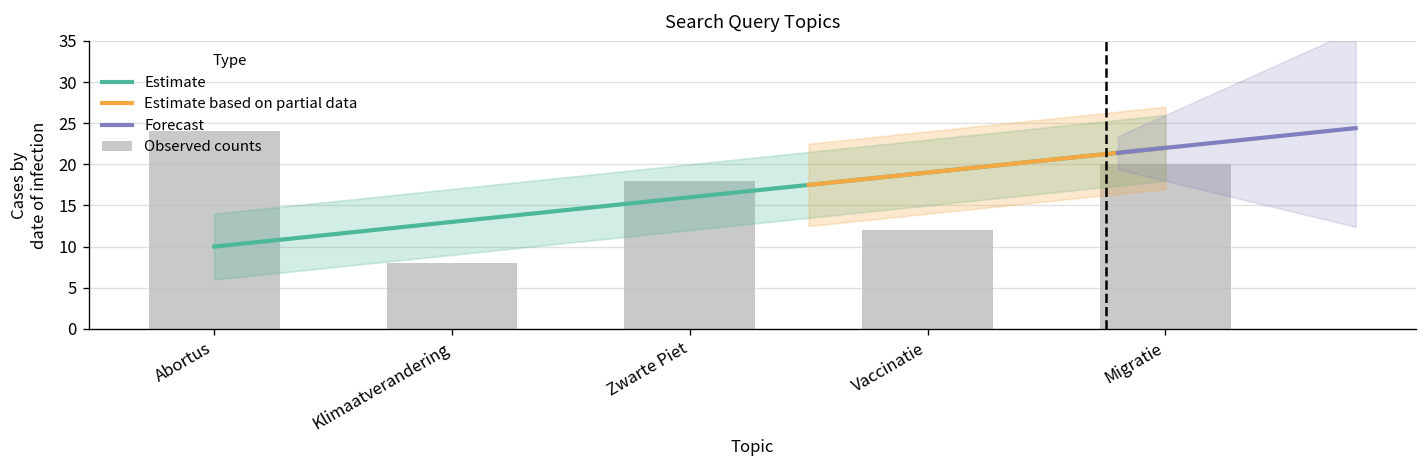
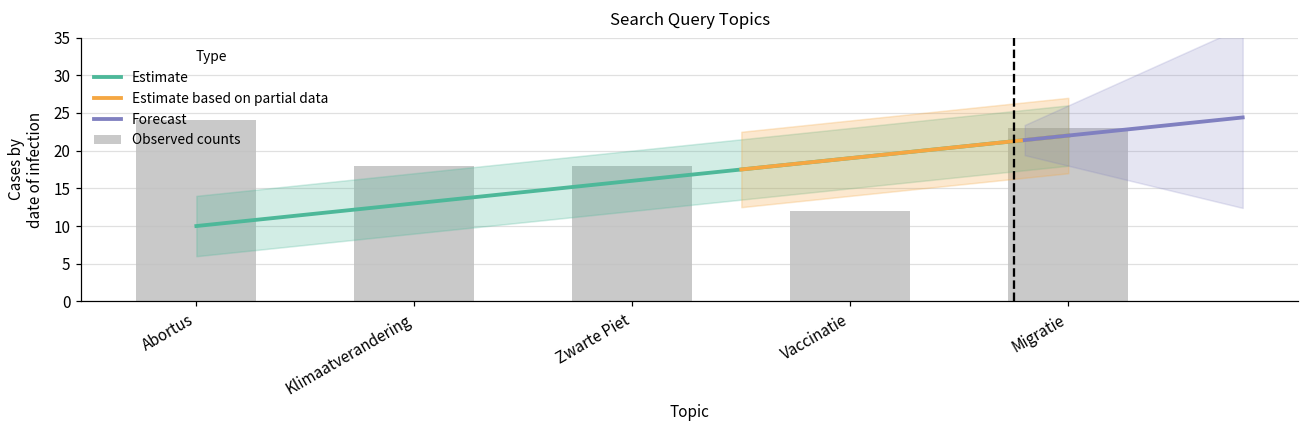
  {
    "Observed counts": {
      "Abortus": 24,
-     "Klimaatverandering": 8,
+     "Klimaatverandering": 18,
      "Zwarte Piet": 18,
      "Vaccinatie": 12,
-     "Migratie": 20
+     "Migratie": 23
    }
  }
